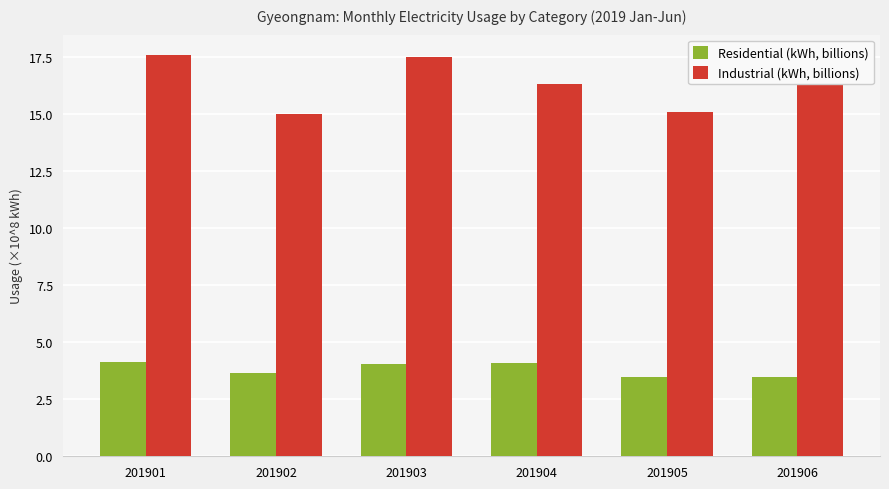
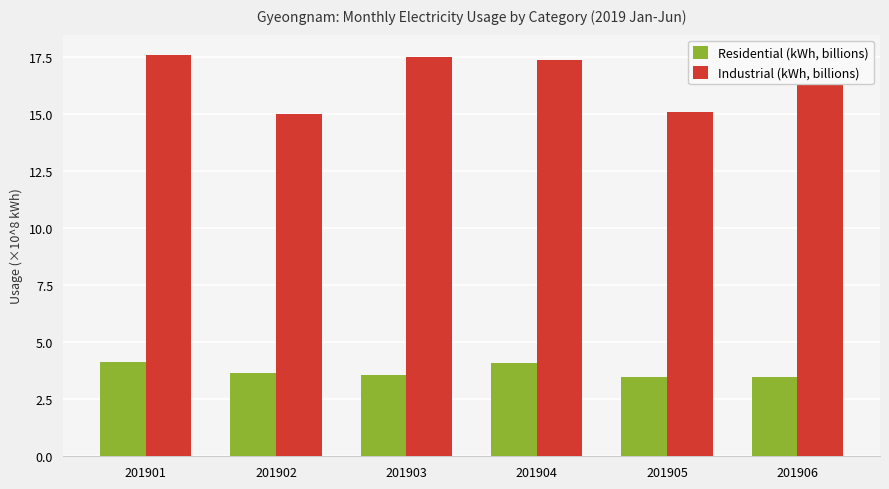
  {
    "Residential (kWh, billions)": {
      "201901": 4.1,
      "201902": 3.6,
-     "201903": 4.0,
+     "201903": 3.6,
      "201904": 4.1,
      "201905": 3.5,
      "201906": 3.5
    },
    "Industrial (kWh, billions)": {
      "201901": 17.6,
      "201902": 15.0,
      "201903": 17.5,
-     "201904": 16.3,
+     "201904": 17.4,
      "201905": 15.1
    }
  }
